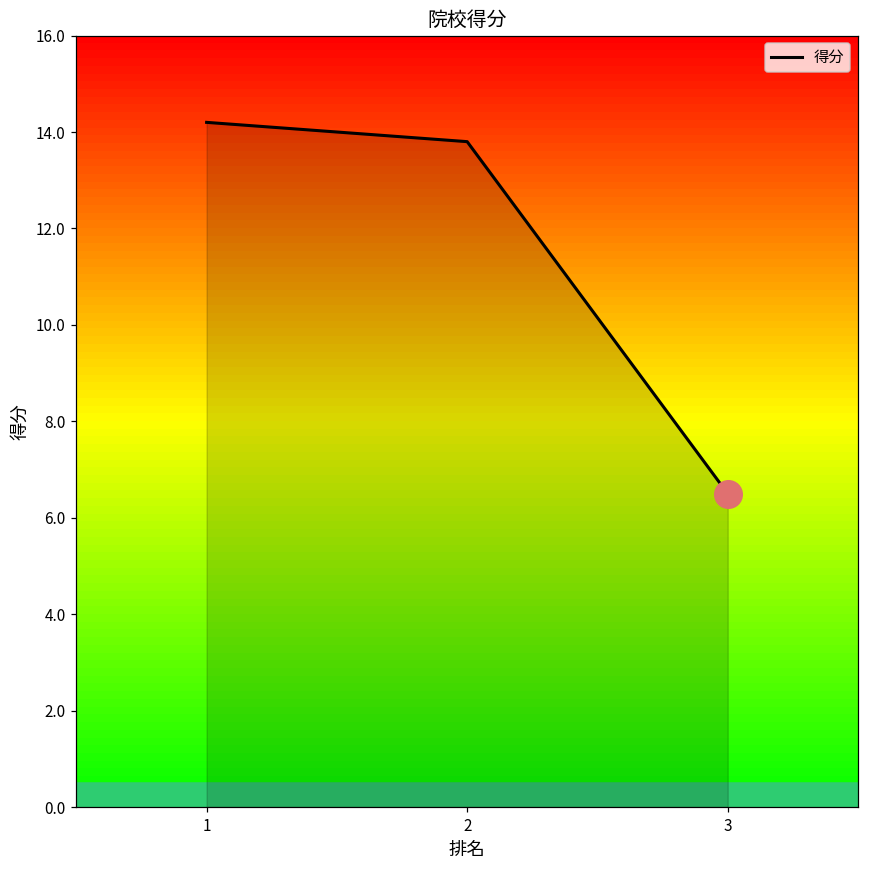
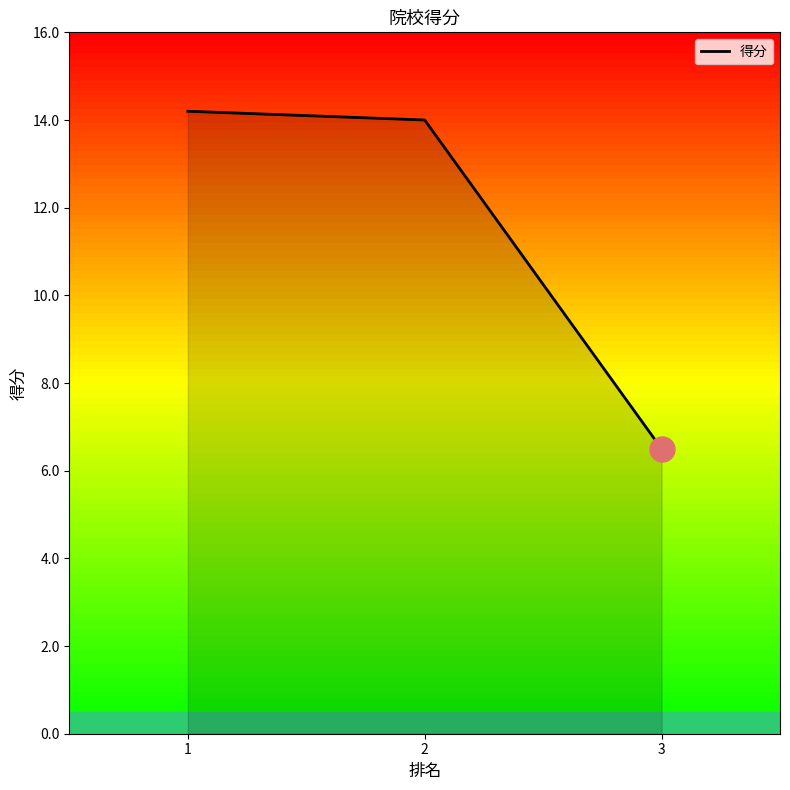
  {
    "得分": {
      "1": 14.2,
-     "2": 13.8
+     "2": 14.0
    }
  }
